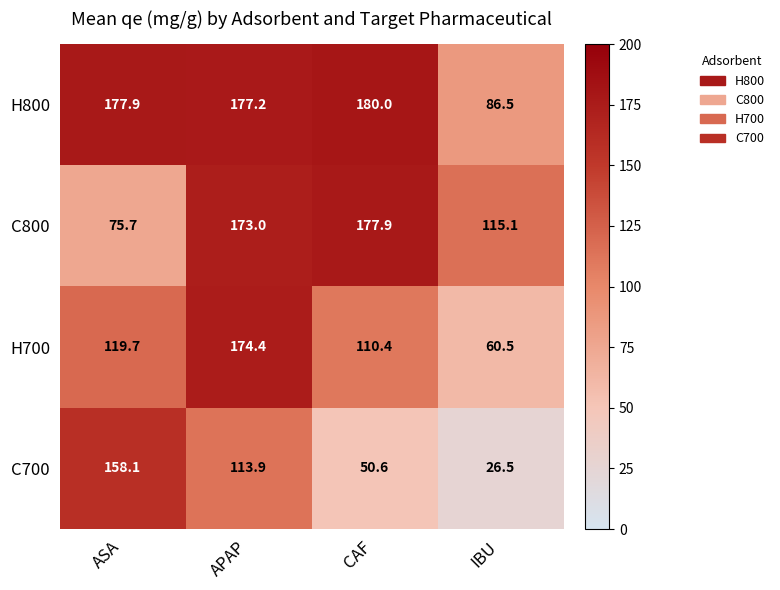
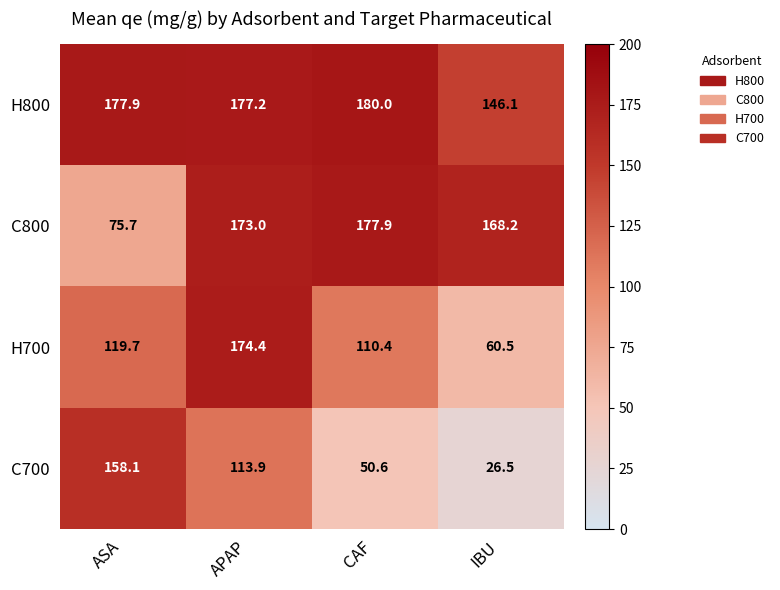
  {
    "H800": {
      "ASA": 177.9,
      "APAP": 177.2,
      "CAF": 180.0,
-     "IBU": 86.5
+     "IBU": 146.1
    },
    "C800": {
      "ASA": 75.7,
      "APAP": 173.0,
      "CAF": 177.9,
-     "IBU": 115.1
+     "IBU": 168.2
    },
    "H700": {
      "ASA": 119.7,
      "APAP": 174.4,
      "CAF": 110.4,
      "IBU": 60.5
    },
    "C700": {
      "ASA": 158.1,
      "APAP": 113.9,
      "CAF": 50.6,
      "IBU": 26.5
    }
  }
